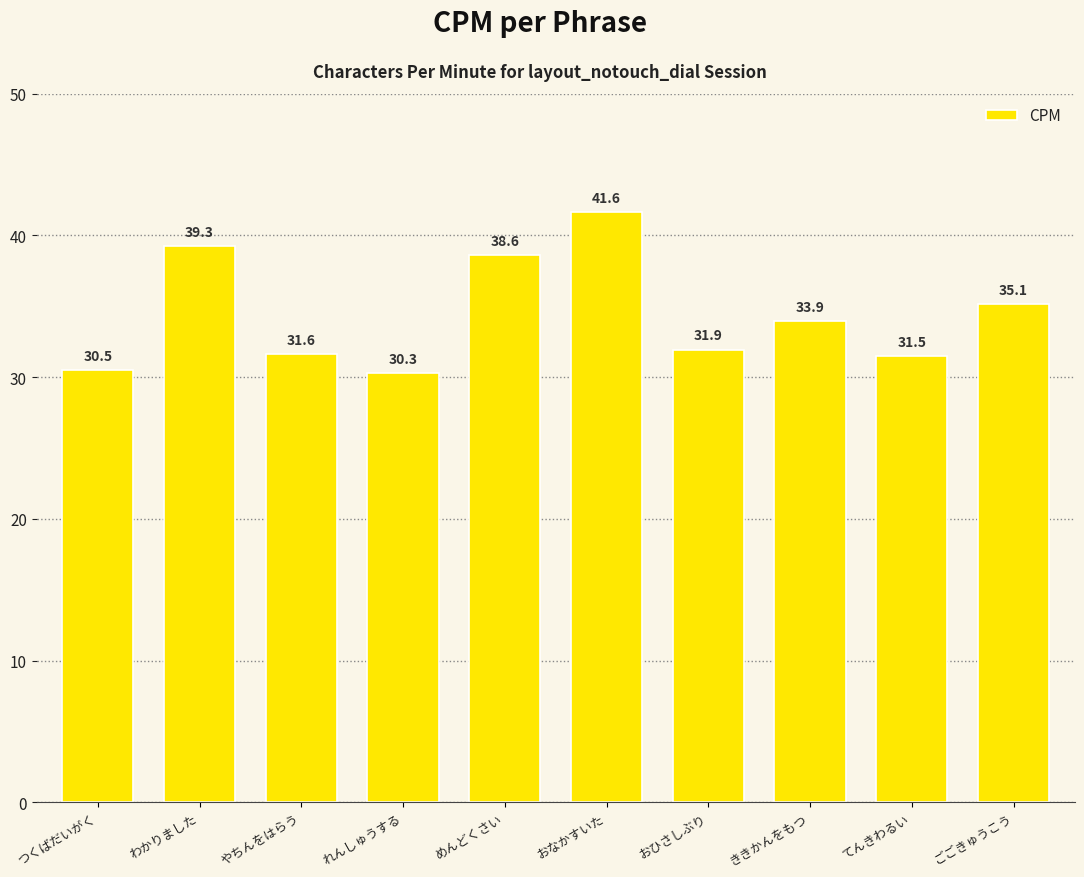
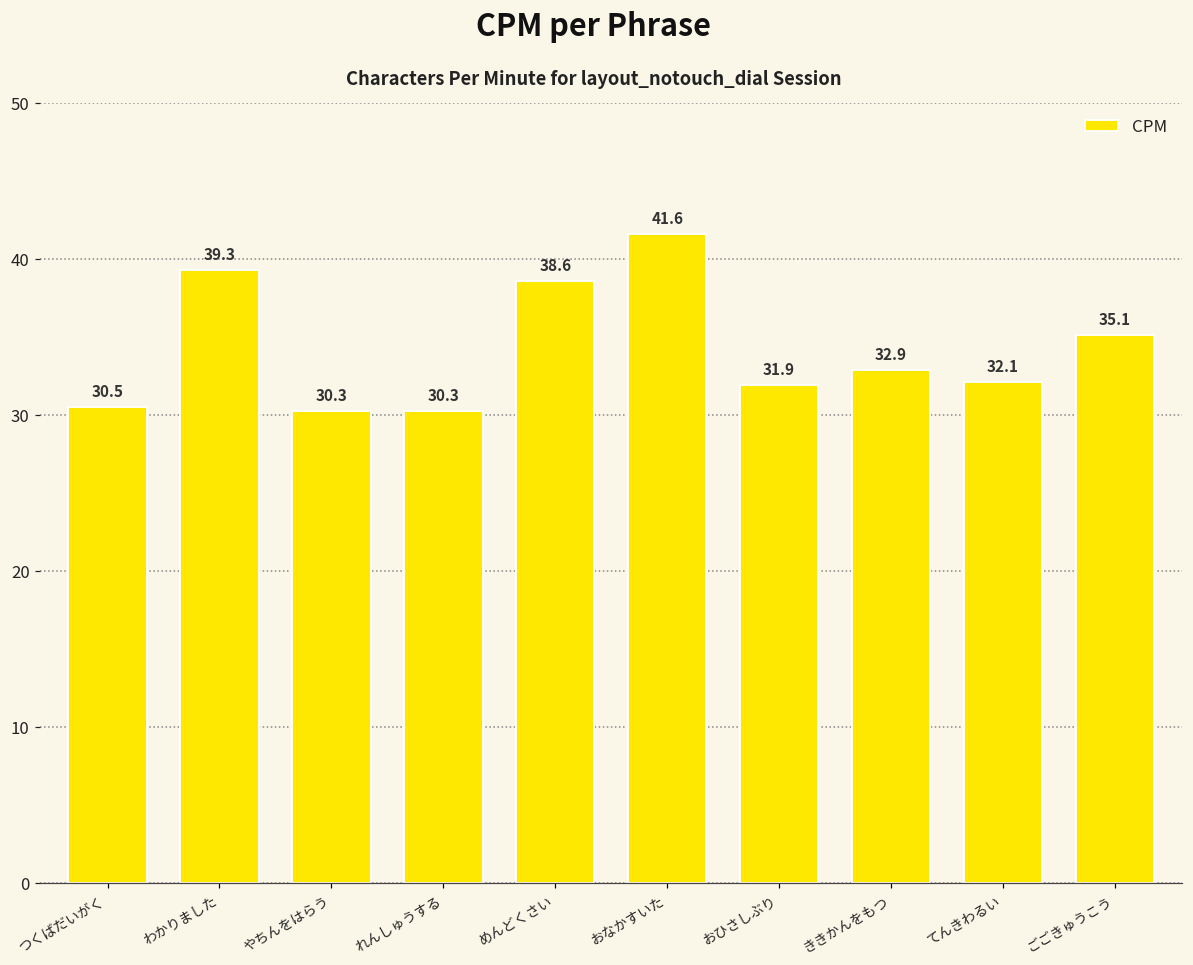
  {
    "つくばだいがく": 30.5,
    "わかりました": 39.3,
-   "やちんをはらう": 31.6,
+   "やちんをはらう": 30.3,
    "れんしゅうする": 30.3,
    "めんどくさい": 38.6,
    "おなかすいた": 41.6,
    "おひさしぶり": 31.9,
-   "ききかんをもつ": 33.9,
-   "てんきわるい": 31.5,
+   "ききかんをもつ": 32.9,
+   "てんきわるい": 32.1,
    "ごごきゅうこう": 35.1
  }
